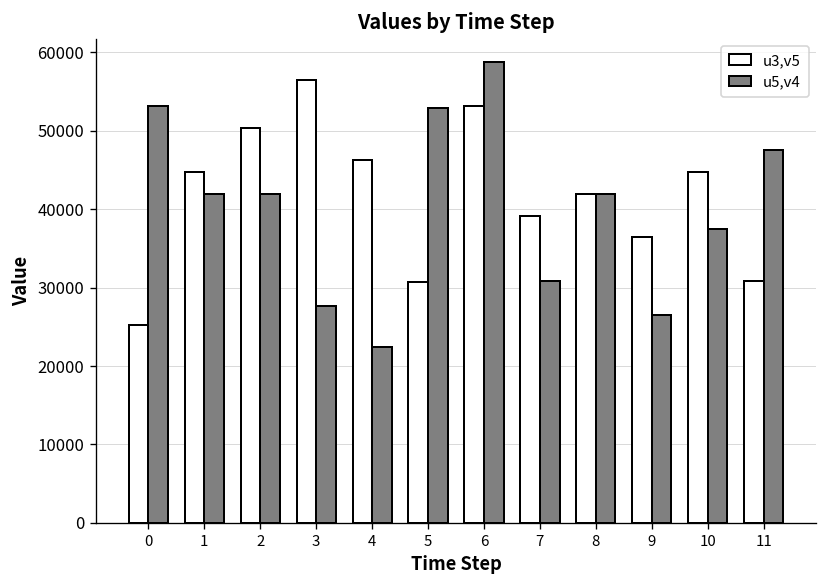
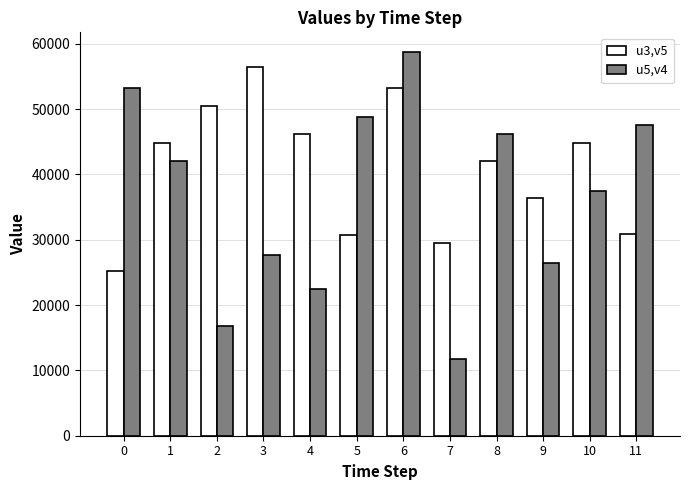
  {
    "u3,v5": {
      "0": 25000,
      "1": 45000,
      "2": 50000,
      "3": 57000,
      "4": 46000,
      "5": 31000,
      "6": 53000,
-     "7": 39000,
+     "7": 29000,
      "8": 42000,
      "9": 36000,
      "10": 45000,
      "11": 31000
    },
    "u5,v4": {
      "0": 53000,
      "1": 42000,
-     "2": 42000,
+     "2": 17000,
      "3": 28000,
      "4": 22000,
-     "5": 53000,
+     "5": 49000,
      "6": 59000,
-     "7": 31000,
-     "8": 42000,
+     "7": 12000,
+     "8": 46000,
      "9": 26000,
      "10": 37000,
      "11": 48000
    }
  }
